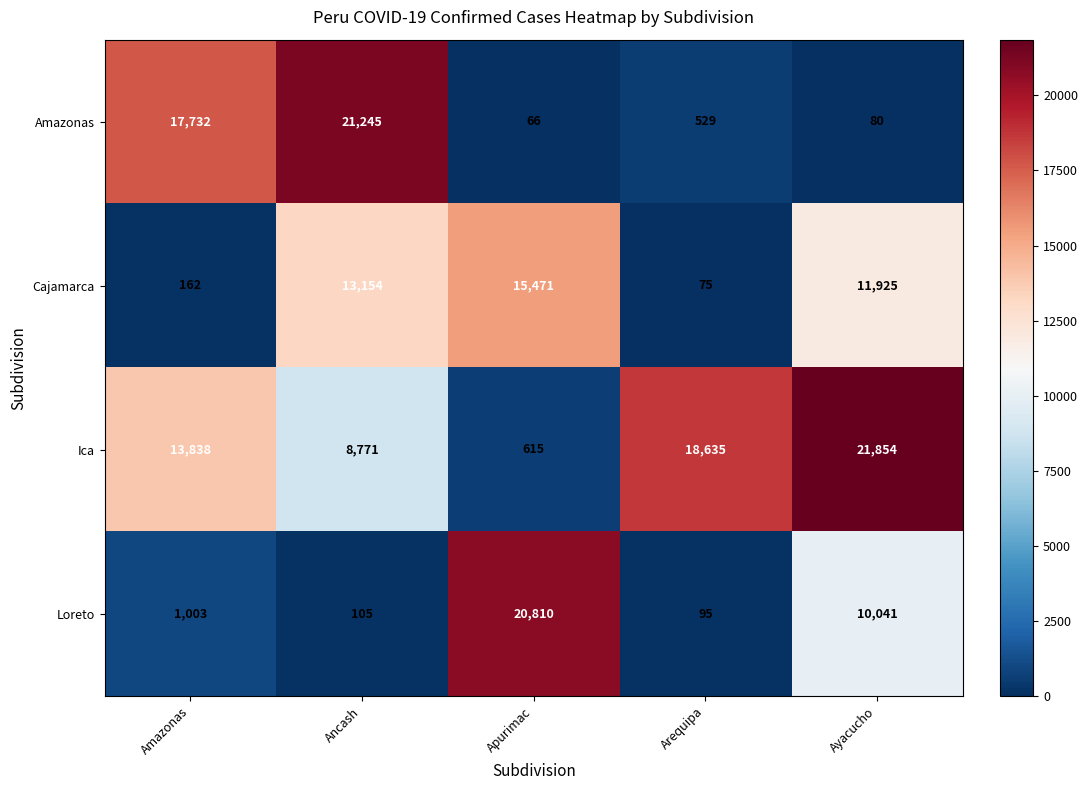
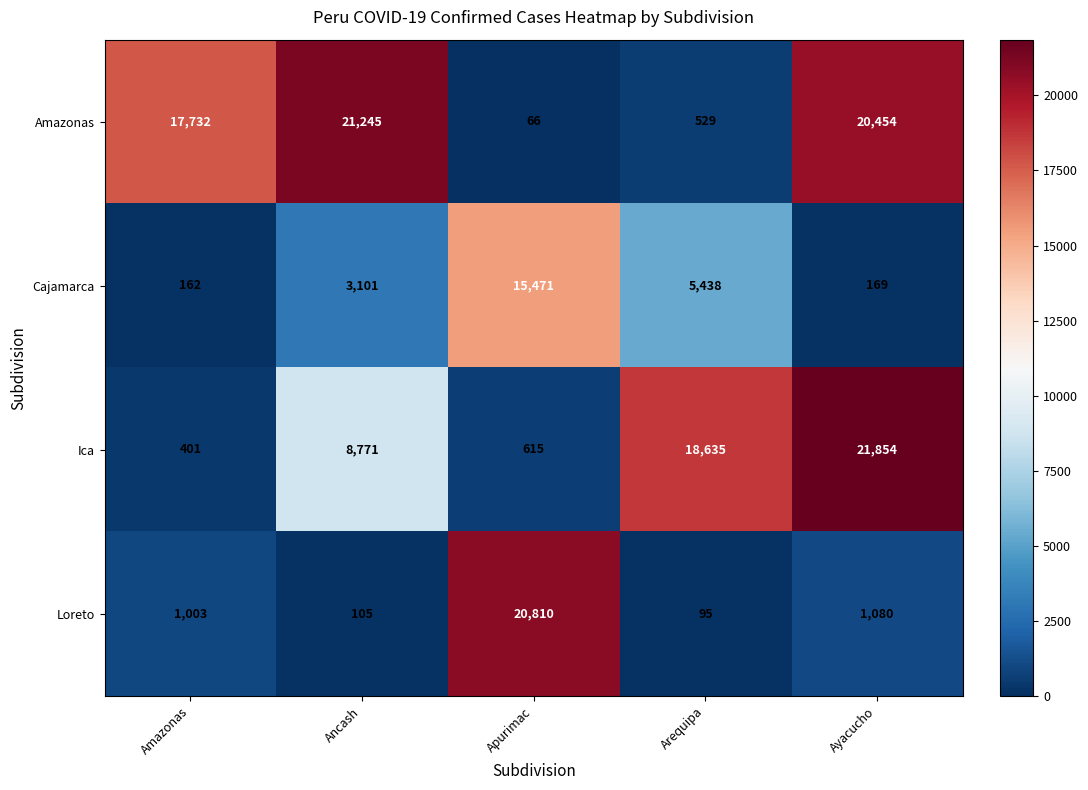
  {
    "Amazonas": {
      "Amazonas": "17,732",
      "Ancash": "21,245",
      "Apurimac": "66",
      "Arequipa": "529",
-     "Ayacucho": "80"
+     "Ayacucho": "20,454"
    },
    "Cajamarca": {
      "Amazonas": "162",
-     "Ancash": "13,154",
+     "Ancash": "3,101",
      "Apurimac": "15,471",
-     "Arequipa": "75",
-     "Ayacucho": "11,925"
+     "Arequipa": "5,438",
+     "Ayacucho": "169"
    },
    "Ica": {
-     "Amazonas": "13,838",
+     "Amazonas": "401",
      "Ancash": "8,771",
      "Apurimac": "615",
      "Arequipa": "18,635",
      "Ayacucho": "21,854"
    },
    "Loreto": {
      "Amazonas": "1,003",
      "Ancash": "105",
      "Apurimac": "20,810",
      "Arequipa": "95",
-     "Ayacucho": "10,041"
+     "Ayacucho": "1,080"
    }
  }
